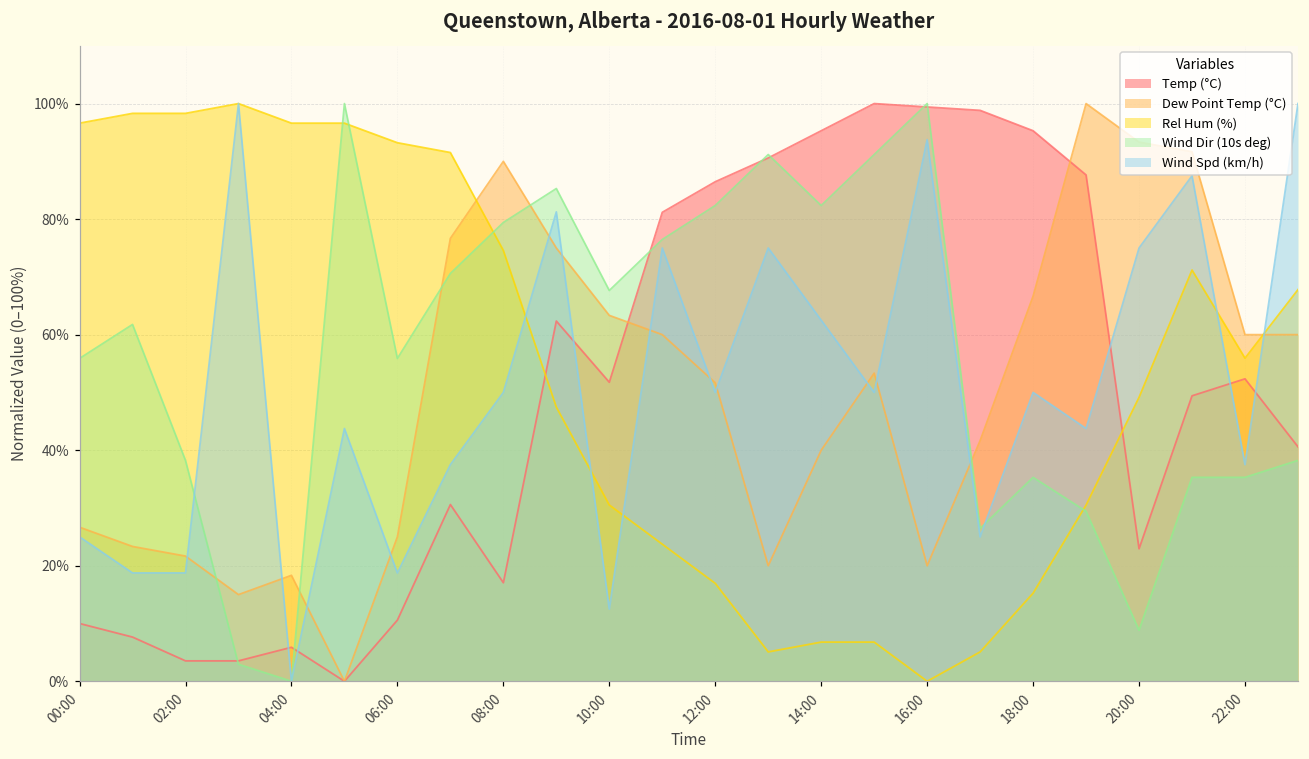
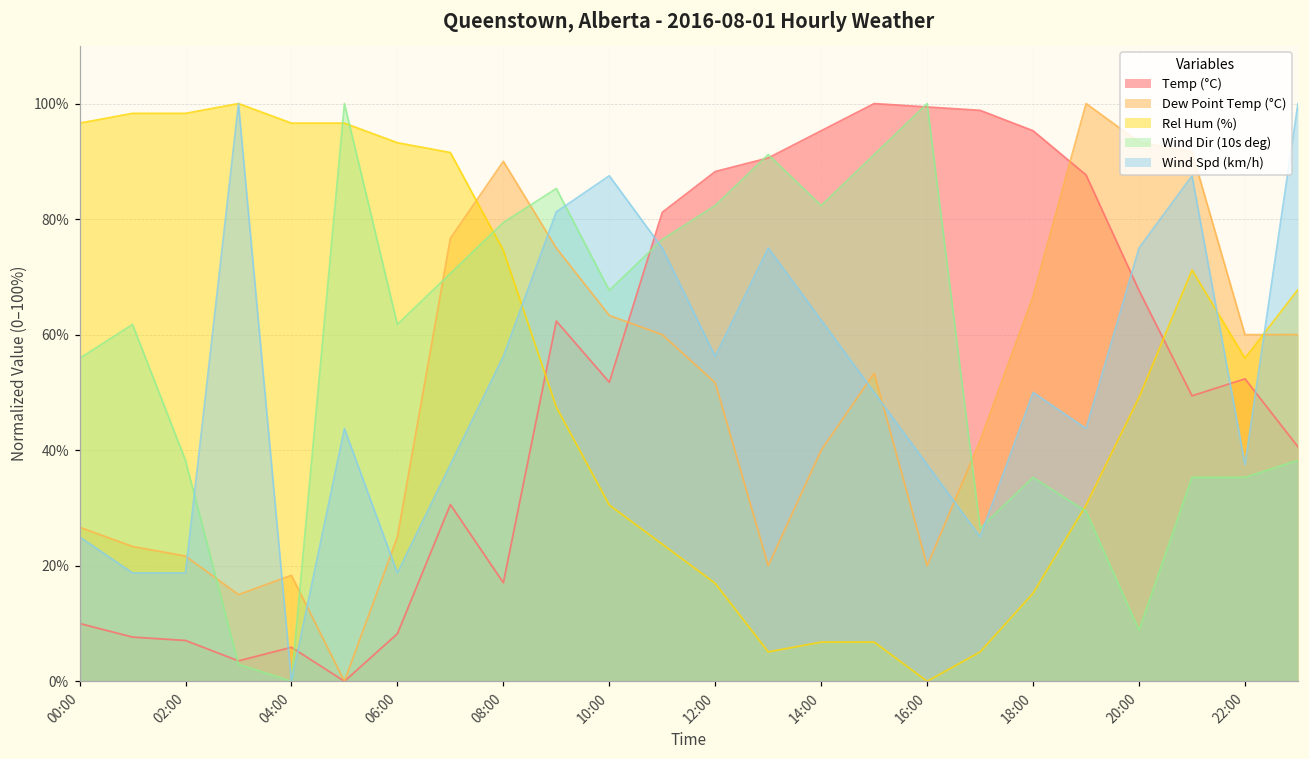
  {
    "Temp (°C)": {
      "00:00": "10%",
-     "02:00": "4%",
+     "02:00": "7%",
      "04:00": "6%",
-     "06:00": "11%",
+     "06:00": "8%",
      "08:00": "17%",
      "10:00": "52%",
-     "12:00": "86%",
+     "12:00": "88%",
      "14:00": "95%",
      "16:00": "99%",
      "18:00": "95%",
-     "20:00": "23%",
+     "20:00": "68%",
      "22:00": "52%"
    },
    "Wind Dir (10s deg)": {
      "00:00": "56%",
      "02:00": "38%",
-     "06:00": "56%",
+     "06:00": "62%",
      "08:00": "79%",
      "10:00": "68%",
      "12:00": "82%",
      "14:00": "82%",
      "16:00": "100%",
      "18:00": "35%",
      "20:00": "9%",
      "22:00": "35%"
    },
    "Wind Spd (km/h)": {
      "00:00": "25%",
      "02:00": "19%",
      "06:00": "19%",
-     "08:00": "50%",
-     "10:00": "13%",
-     "12:00": "50%",
+     "08:00": "56%",
+     "10:00": "88%",
+     "12:00": "56%",
      "14:00": "63%",
-     "16:00": "94%",
+     "16:00": "38%",
      "18:00": "50%",
      "20:00": "75%",
      "22:00": "38%"
    }
  }
